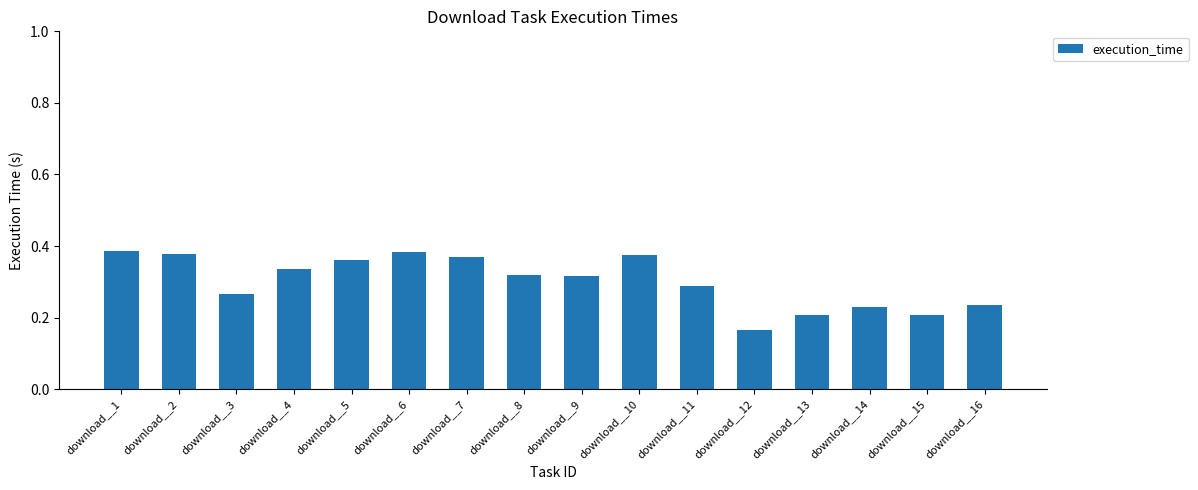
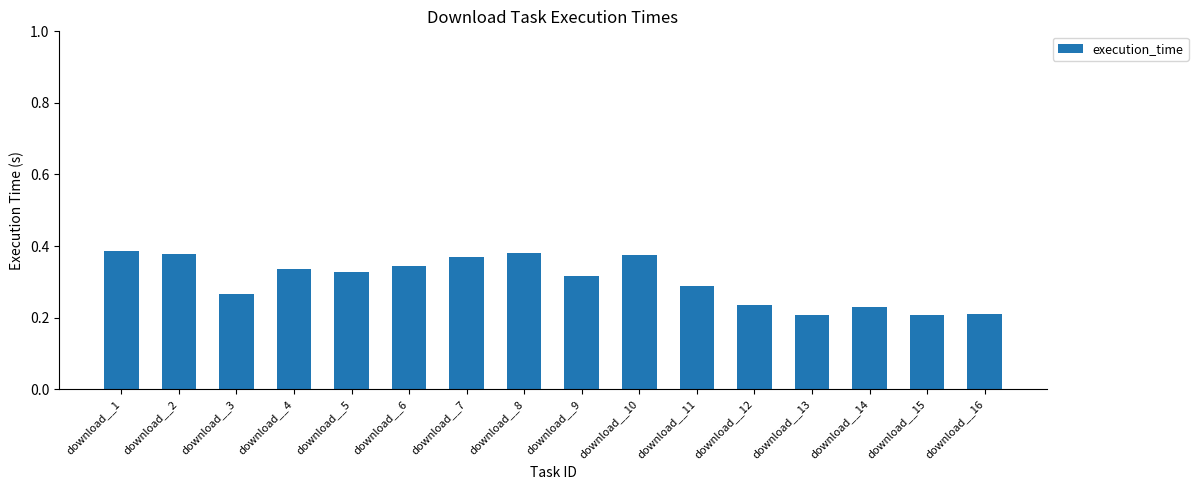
  {
    "download__1": 0.39,
    "download__2": 0.38,
    "download__3": 0.27,
    "download__4": 0.34,
-   "download__5": 0.36,
-   "download__6": 0.38,
+   "download__5": 0.33,
+   "download__6": 0.34,
    "download__7": 0.37,
-   "download__8": 0.32,
+   "download__8": 0.38,
    "download__9": 0.32,
    "download__10": 0.38,
    "download__11": 0.29,
-   "download__12": 0.17,
+   "download__12": 0.24,
    "download__13": 0.21,
    "download__14": 0.23,
    "download__15": 0.21,
-   "download__16": 0.24
+   "download__16": 0.21
  }
